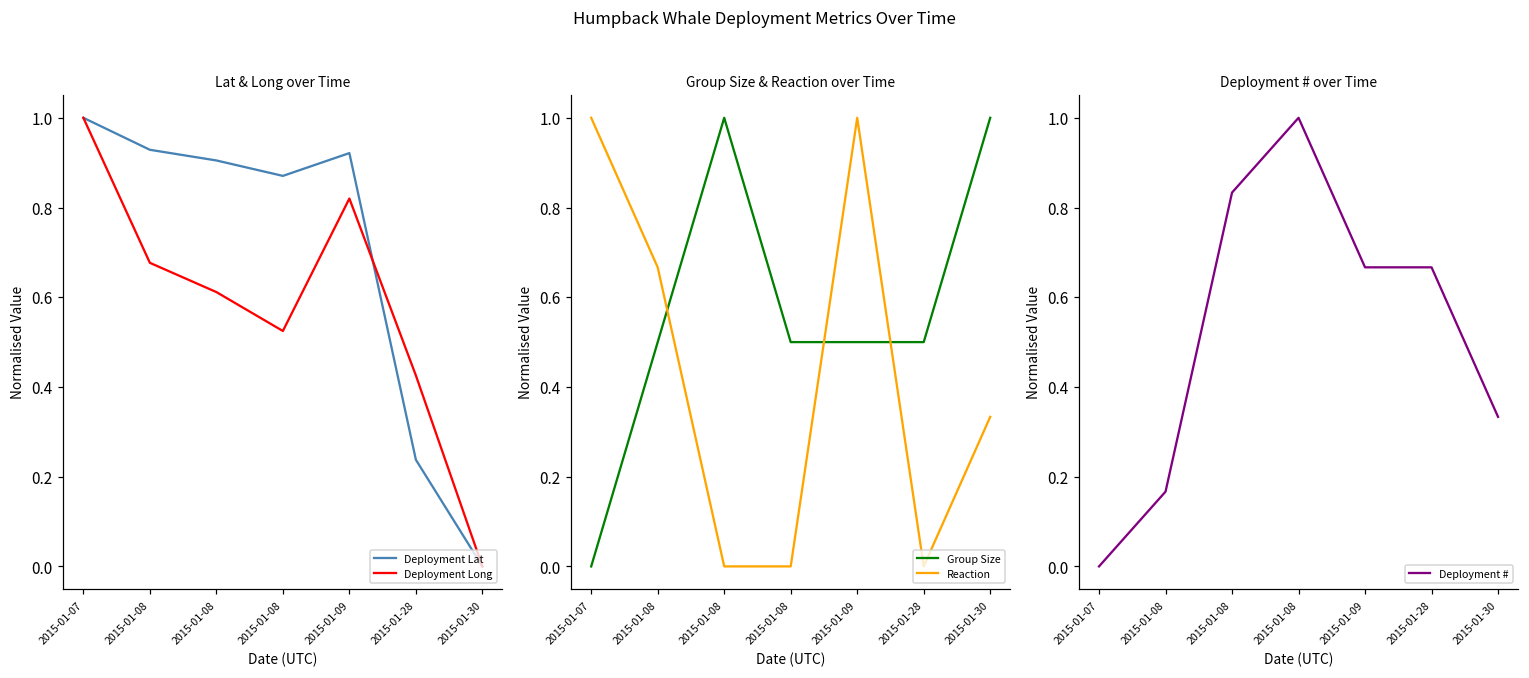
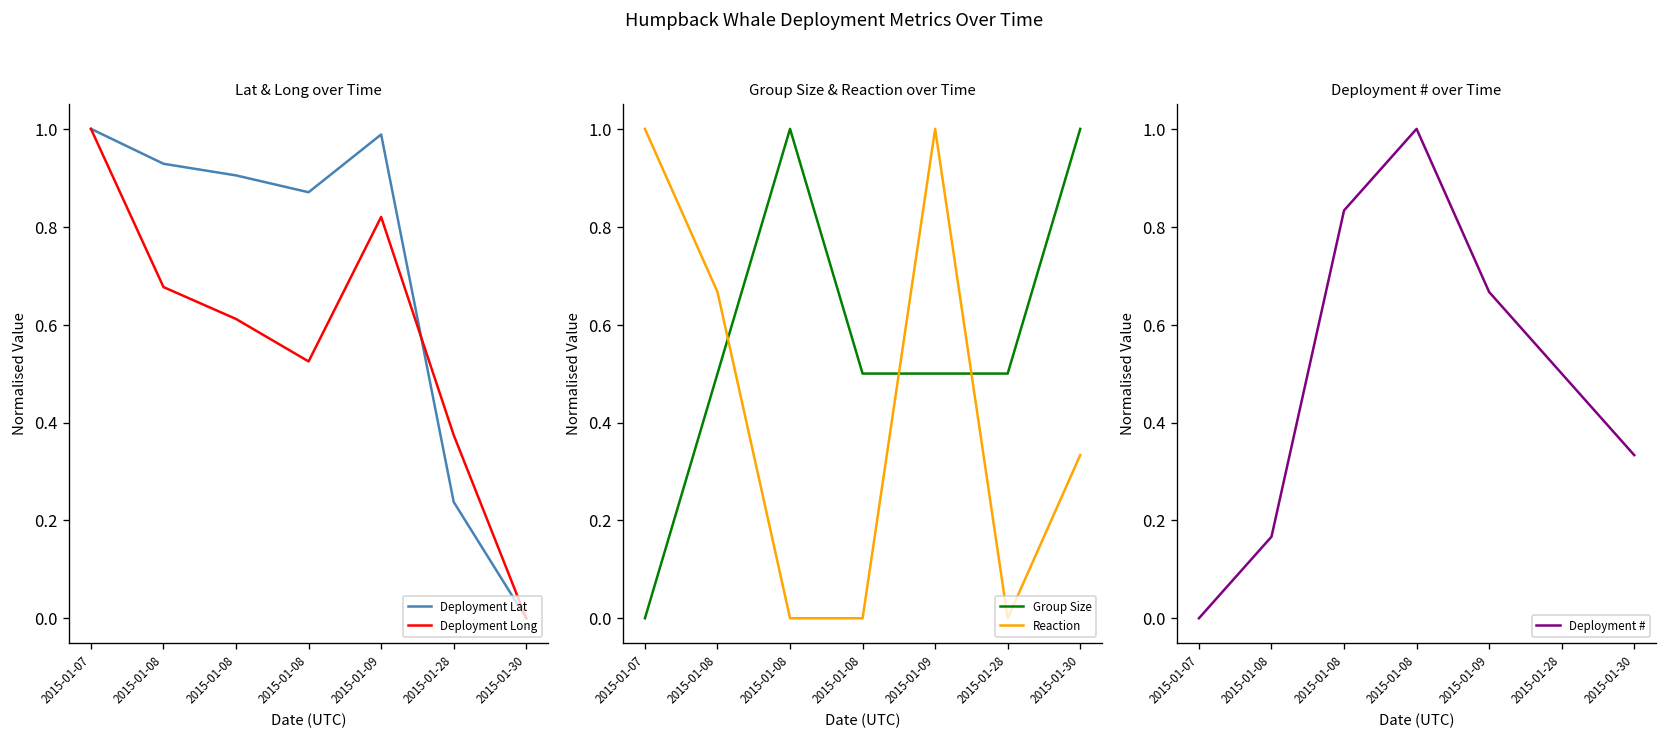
  {
    "Lat & Long over Time": {
      "Deployment Lat": {
-       "2015-01-09": 0.92,
+       "2015-01-09": 0.99,
        "2015-01-28": 0.24
      },
      "Deployment Long": {
        "2015-01-09": 0.82,
-       "2015-01-28": 0.43
+       "2015-01-28": 0.37
      }
    },
    "Group Size & Reaction over Time": {
      "Group Size": {
        "2015-01-07": 0.00,
        "2015-01-09": 0.50,
        "2015-01-28": 0.50,
        "2015-01-30": 1.00
      },
      "Reaction": {
        "2015-01-07": 1.00,
        "2015-01-09": 1.00,
        "2015-01-30": 0.33
      }
    },
    "Deployment # over Time": {
      "2015-01-07": 0.00,
      "2015-01-09": 0.67,
-     "2015-01-28": 0.67,
+     "2015-01-28": 0.50,
      "2015-01-30": 0.33
    }
  }
